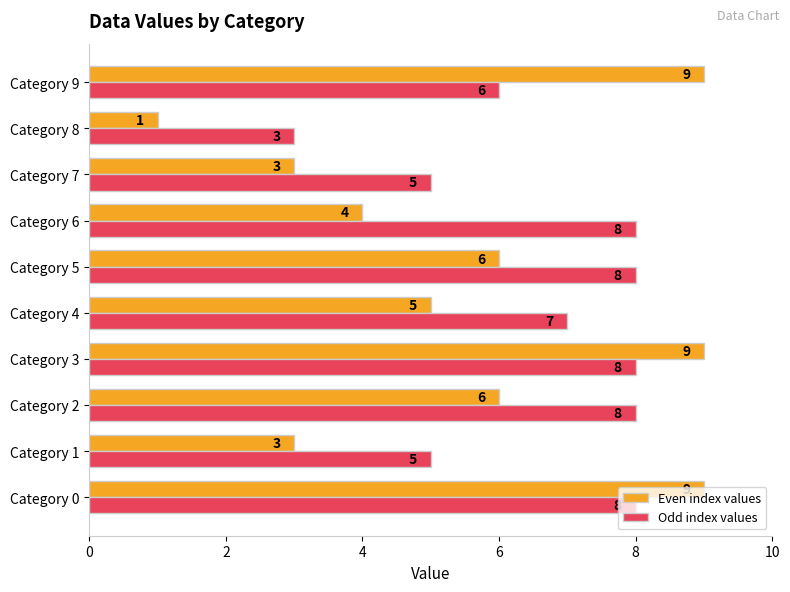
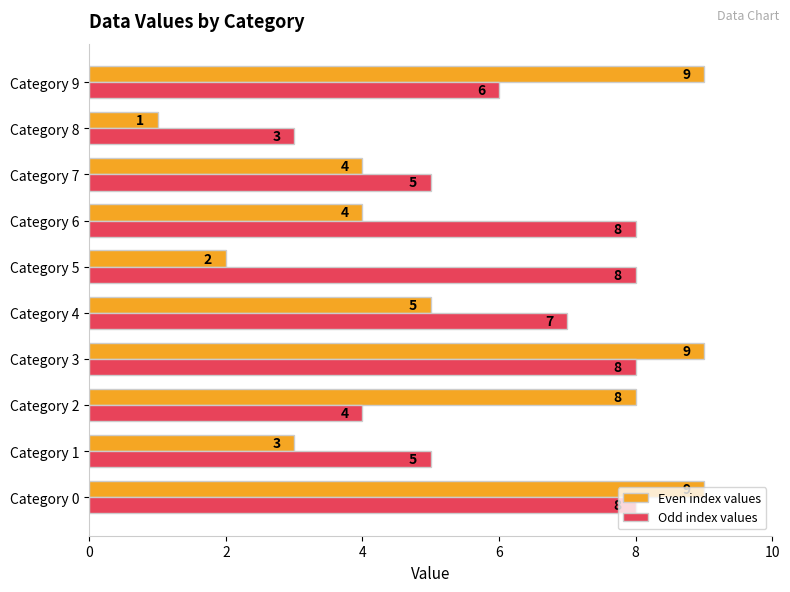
  {
    "Even index values": {
      "Category 9": 9,
      "Category 8": 1,
-     "Category 7": 3,
+     "Category 7": 4,
      "Category 6": 4,
-     "Category 5": 6,
+     "Category 5": 2,
      "Category 4": 5,
      "Category 3": 9,
-     "Category 2": 6,
+     "Category 2": 8,
      "Category 1": 3
    },
    "Odd index values": {
      "Category 9": 6,
      "Category 8": 3,
      "Category 7": 5,
      "Category 6": 8,
      "Category 5": 8,
      "Category 4": 7,
      "Category 3": 8,
-     "Category 2": 8,
+     "Category 2": 4,
      "Category 1": 5
    }
  }
